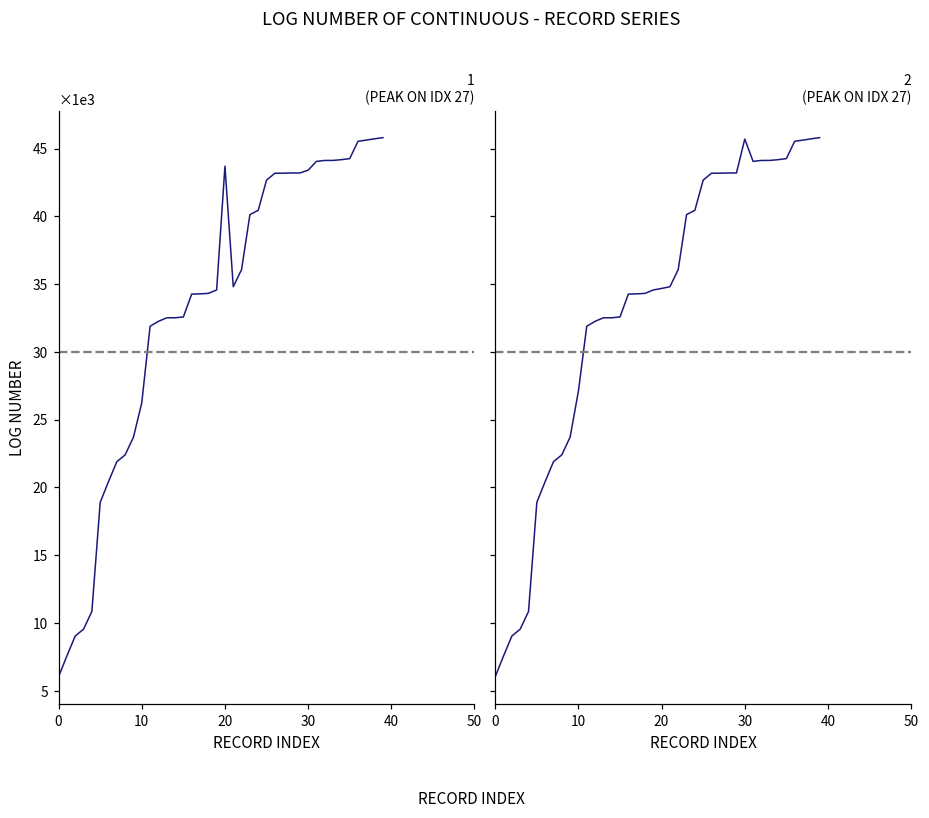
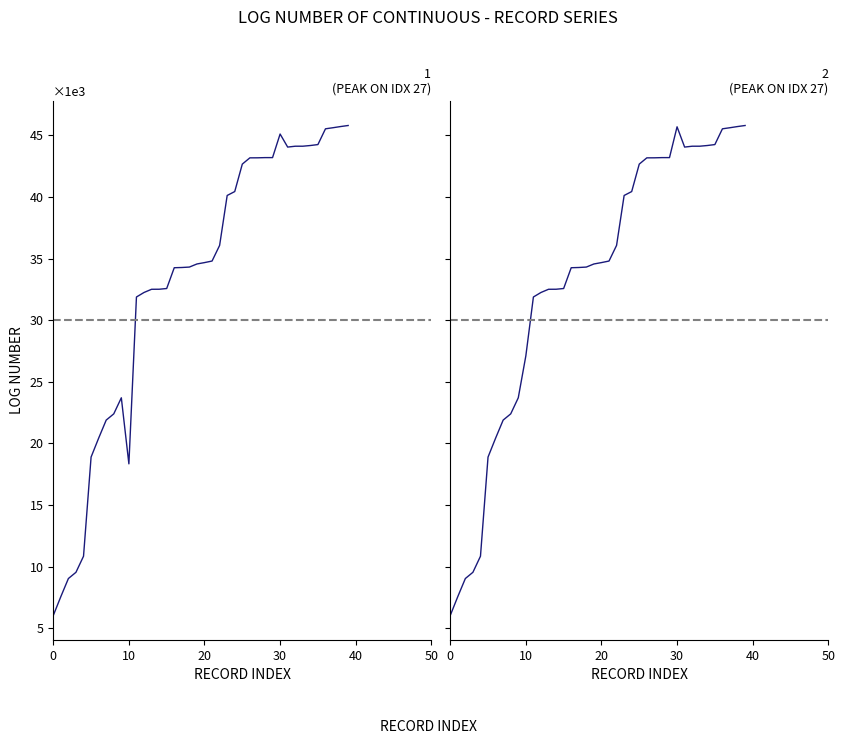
  {
    "1 (PEAK ON IDX 27)": {
      "0": 6.0,
-     "10": 26.2,
-     "20": 43.7,
-     "30": 43.4
+     "10": 18.3,
+     "20": 34.7,
+     "30": 45.1
    }
  }
